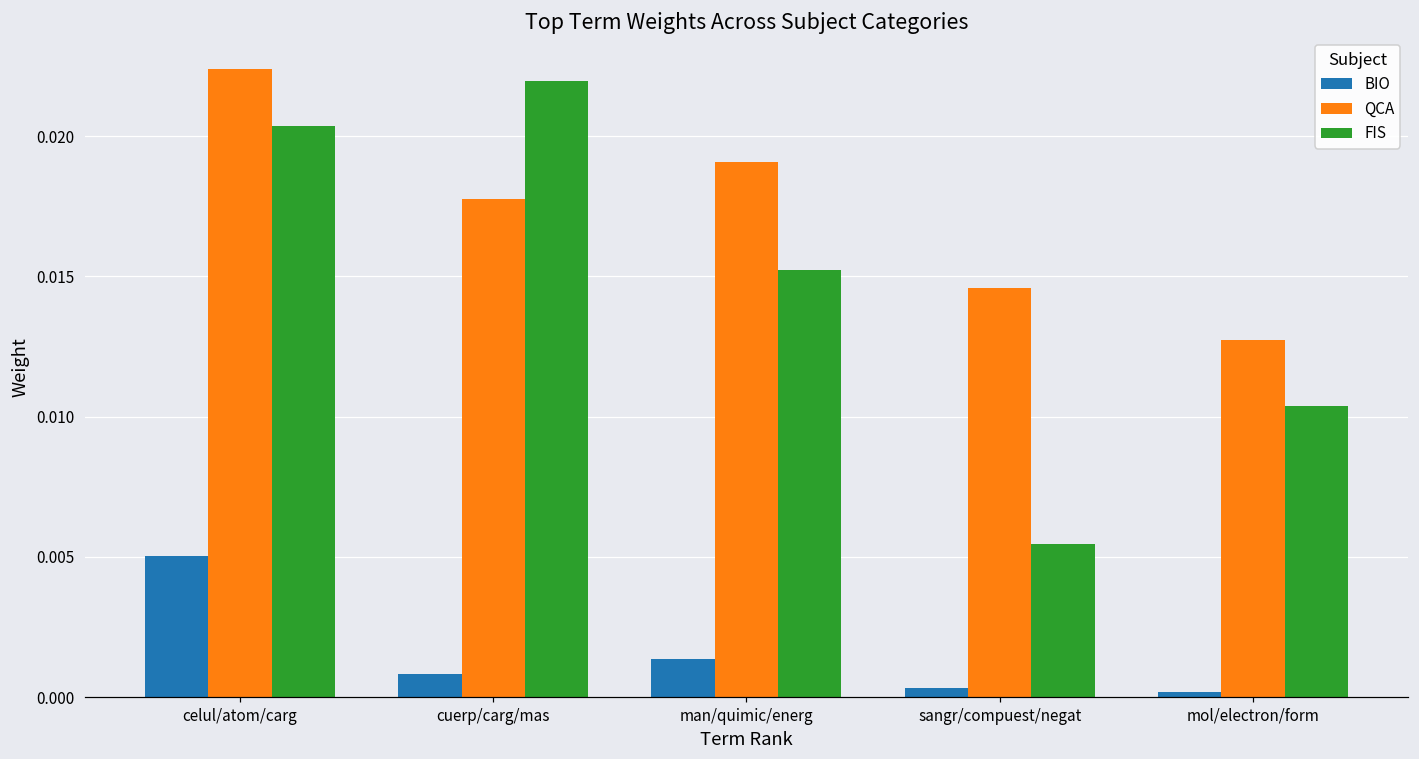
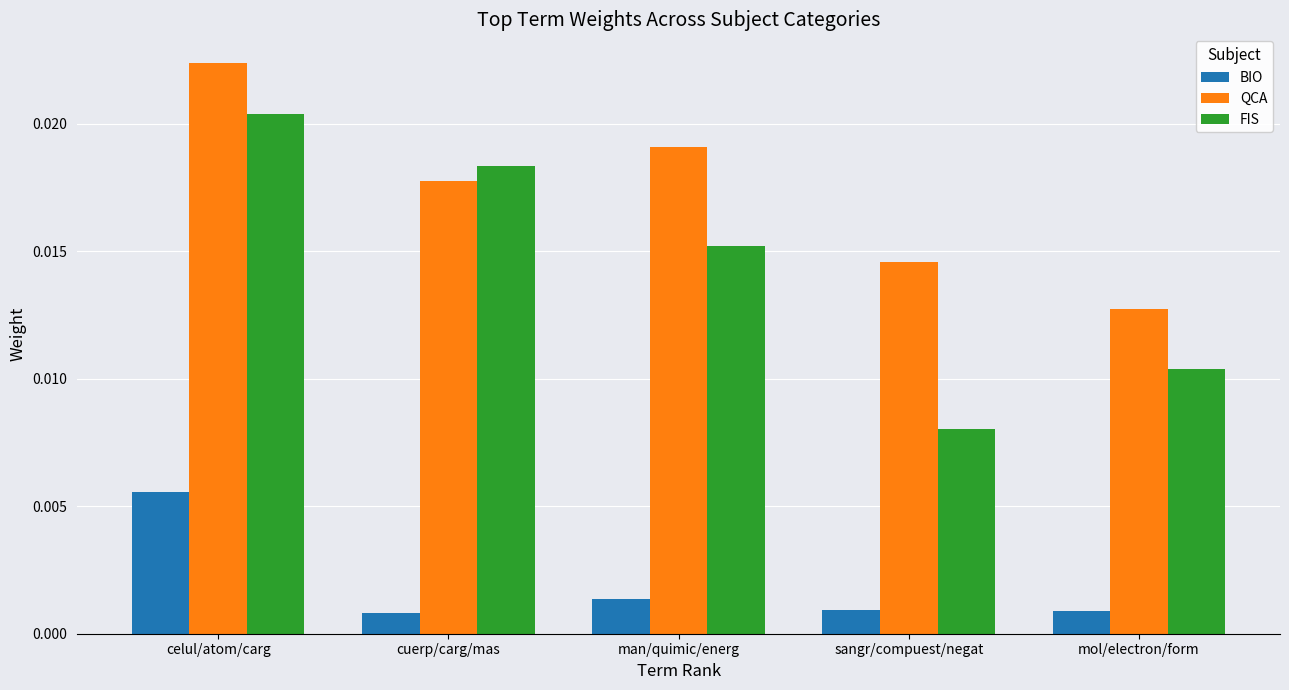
  {
    "BIO": {
-     "celul/atom/carg": 0.0050,
+     "celul/atom/carg": 0.0056,
      "cuerp/carg/mas": 0.0008,
      "man/quimic/energ": 0.0013,
-     "sangr/compuest/negat": 0.0003,
-     "mol/electron/form": 0.0002
+     "sangr/compuest/negat": 0.0009,
+     "mol/electron/form": 0.0009
    },
    "QCA": {
      "celul/atom/carg": 0.0224,
      "cuerp/carg/mas": 0.0178,
      "man/quimic/energ": 0.0191,
      "sangr/compuest/negat": 0.0146,
      "mol/electron/form": 0.0127
    },
    "FIS": {
      "celul/atom/carg": 0.0204,
-     "cuerp/carg/mas": 0.0220,
+     "cuerp/carg/mas": 0.0184,
      "man/quimic/energ": 0.0152,
-     "sangr/compuest/negat": 0.0055,
+     "sangr/compuest/negat": 0.0080,
      "mol/electron/form": 0.0104
    }
  }
